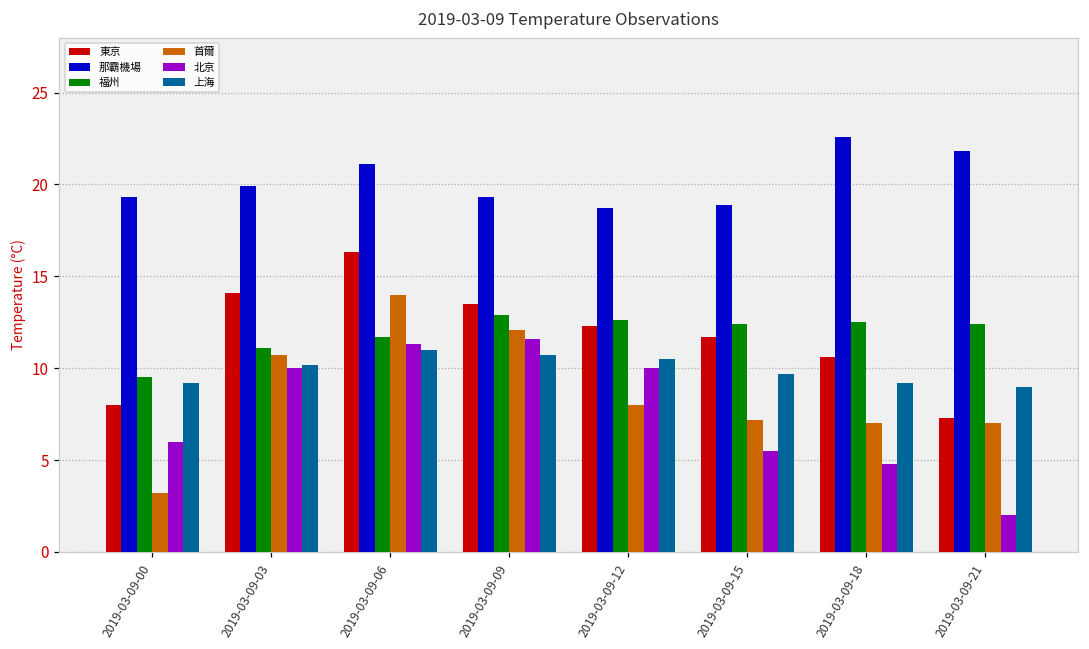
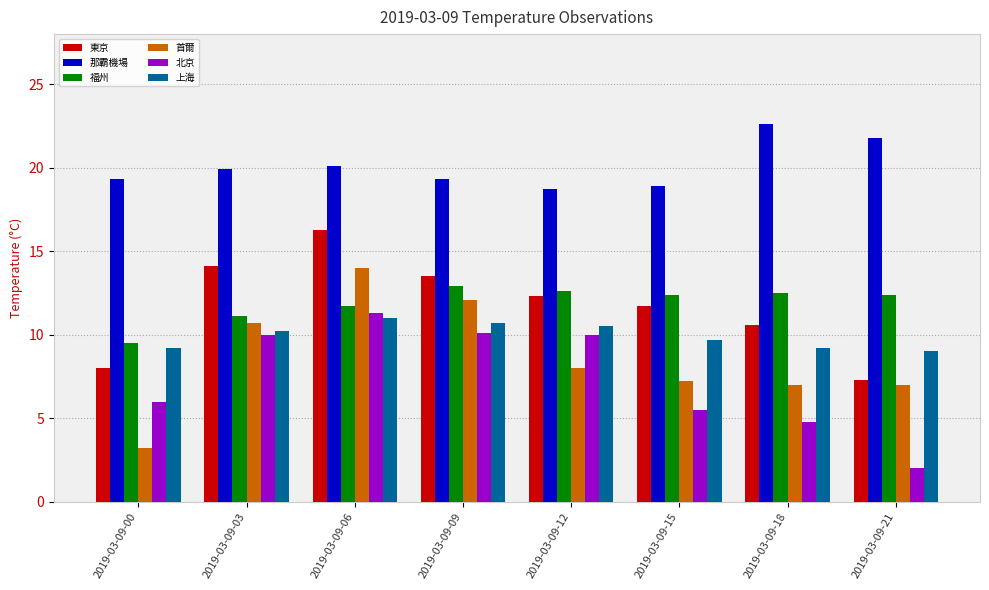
  {
    "東京": {
      "2019-03-09-00": 8.0,
      "2019-03-09-03": 14.1,
      "2019-03-09-06": 16.3,
      "2019-03-09-09": 13.5,
      "2019-03-09-12": 12.3,
      "2019-03-09-15": 11.7,
      "2019-03-09-18": 10.6,
      "2019-03-09-21": 7.3
    },
    "那霸機場": {
      "2019-03-09-00": 19.3,
      "2019-03-09-03": 19.9,
-     "2019-03-09-06": 21.1,
+     "2019-03-09-06": 20.1,
      "2019-03-09-09": 19.3,
      "2019-03-09-12": 18.7,
      "2019-03-09-15": 18.9,
      "2019-03-09-18": 22.6,
      "2019-03-09-21": 21.8
    },
    "福州": {
      "2019-03-09-00": 9.5,
      "2019-03-09-03": 11.1,
      "2019-03-09-06": 11.7,
      "2019-03-09-09": 12.9,
      "2019-03-09-12": 12.6,
      "2019-03-09-15": 12.4,
      "2019-03-09-18": 12.5,
      "2019-03-09-21": 12.4
    },
    "首爾": {
      "2019-03-09-00": 3.2,
      "2019-03-09-03": 10.7,
      "2019-03-09-06": 14.0,
      "2019-03-09-09": 12.1,
      "2019-03-09-12": 8.0,
      "2019-03-09-15": 7.2,
      "2019-03-09-18": 7.0,
      "2019-03-09-21": 7.0
    },
    "北京": {
      "2019-03-09-00": 6.0,
      "2019-03-09-03": 10.0,
      "2019-03-09-06": 11.3,
-     "2019-03-09-09": 11.6,
+     "2019-03-09-09": 10.1,
      "2019-03-09-12": 10.0,
      "2019-03-09-15": 5.5,
      "2019-03-09-18": 4.8,
      "2019-03-09-21": 2.0
    },
    "上海": {
      "2019-03-09-00": 9.2,
      "2019-03-09-03": 10.2,
      "2019-03-09-06": 11.0,
      "2019-03-09-09": 10.7,
      "2019-03-09-12": 10.5,
      "2019-03-09-15": 9.7,
      "2019-03-09-18": 9.2,
      "2019-03-09-21": 9.0
    }
  }
